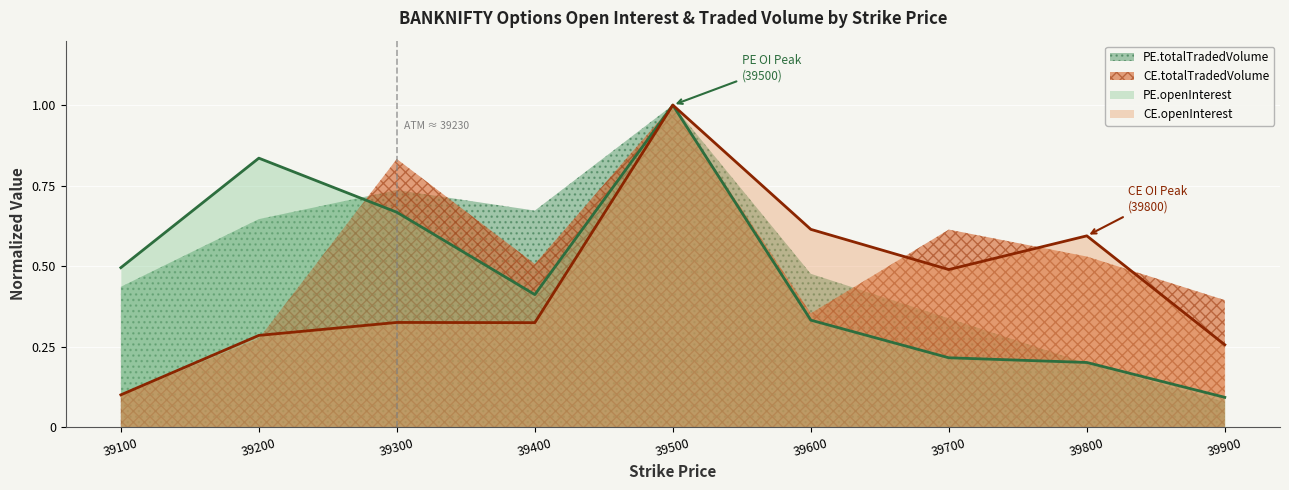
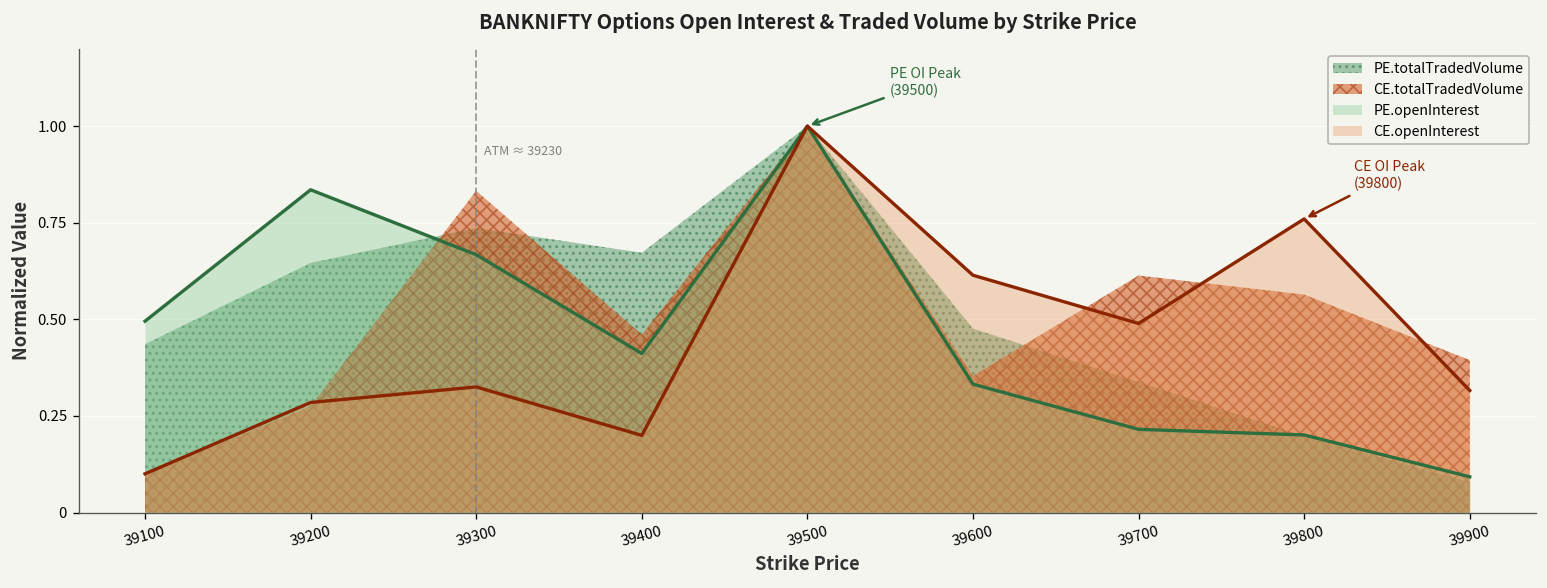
  {
    "CE.totalTradedVolume": {
      "39200": 0.28,
      "39300": 0.83,
-     "39400": 0.51,
+     "39400": 0.46,
      "39600": 0.35,
      "39700": 0.61,
-     "39800": 0.53,
+     "39800": 0.56,
      "39900": 0.39
    },
    "CE.openInterest": {
      "39200": 0.28,
      "39300": 0.33,
-     "39400": 0.32,
+     "39400": 0.20,
      "39600": 0.61,
      "39700": 0.49,
-     "39800": 0.59,
-     "39900": 0.26
+     "39800": 0.76,
+     "39900": 0.32
    }
  }
